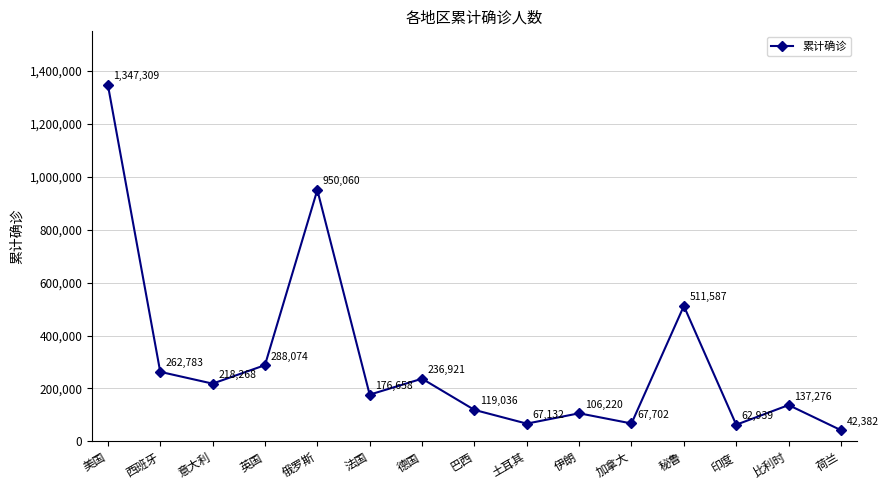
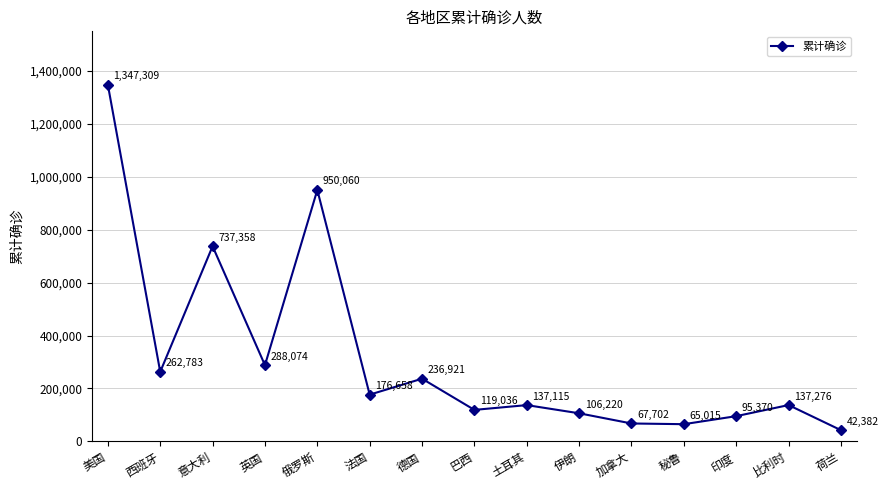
  {
    "美国": "1,347,309",
    "西班牙": "262,783",
-   "意大利": "218,268",
+   "意大利": "737,358",
    "英国": "288,074",
    "俄罗斯": "950,060",
    "法国": "176,658",
    "德国": "236,921",
    "巴西": "119,036",
-   "土耳其": "67,132",
+   "土耳其": "137,115",
    "伊朗": "106,220",
    "加拿大": "67,702",
-   "秘鲁": "511,587",
-   "印度": "62,939",
+   "秘鲁": "65,015",
+   "印度": "95,370",
    "比利时": "137,276",
    "荷兰": "42,382"
  }
